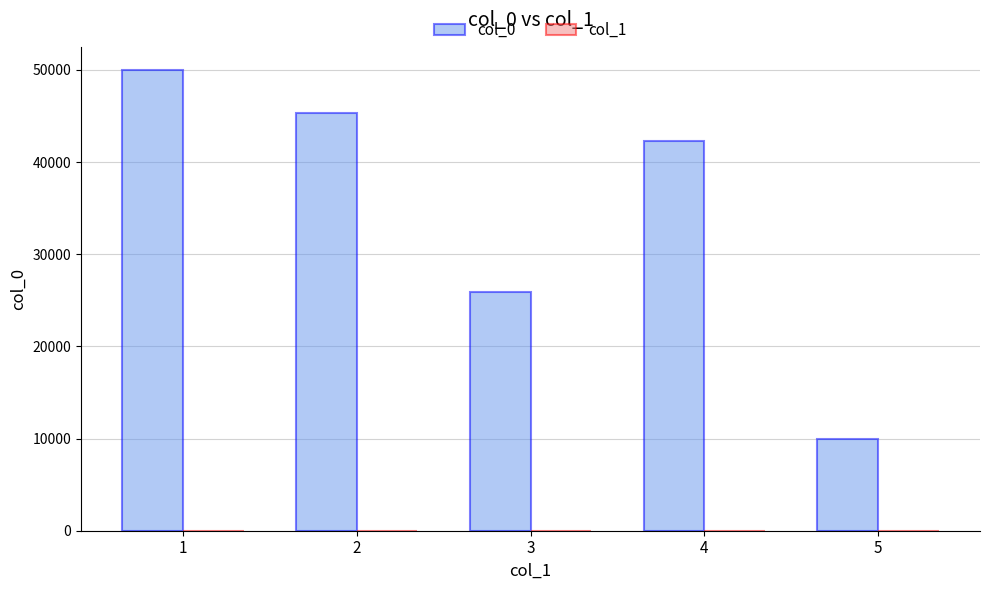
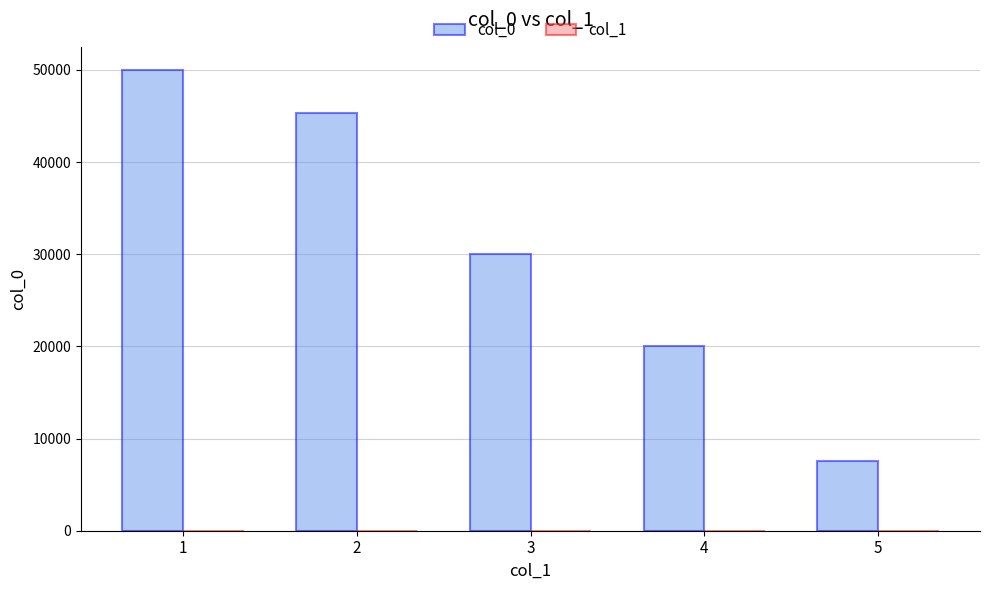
  {
    "col_0": {
      "1": 50000,
      "2": 45000,
-     "3": 26000,
-     "4": 42000,
-     "5": 10000
+     "3": 30000,
+     "4": 20000,
+     "5": 8000
    }
  }
